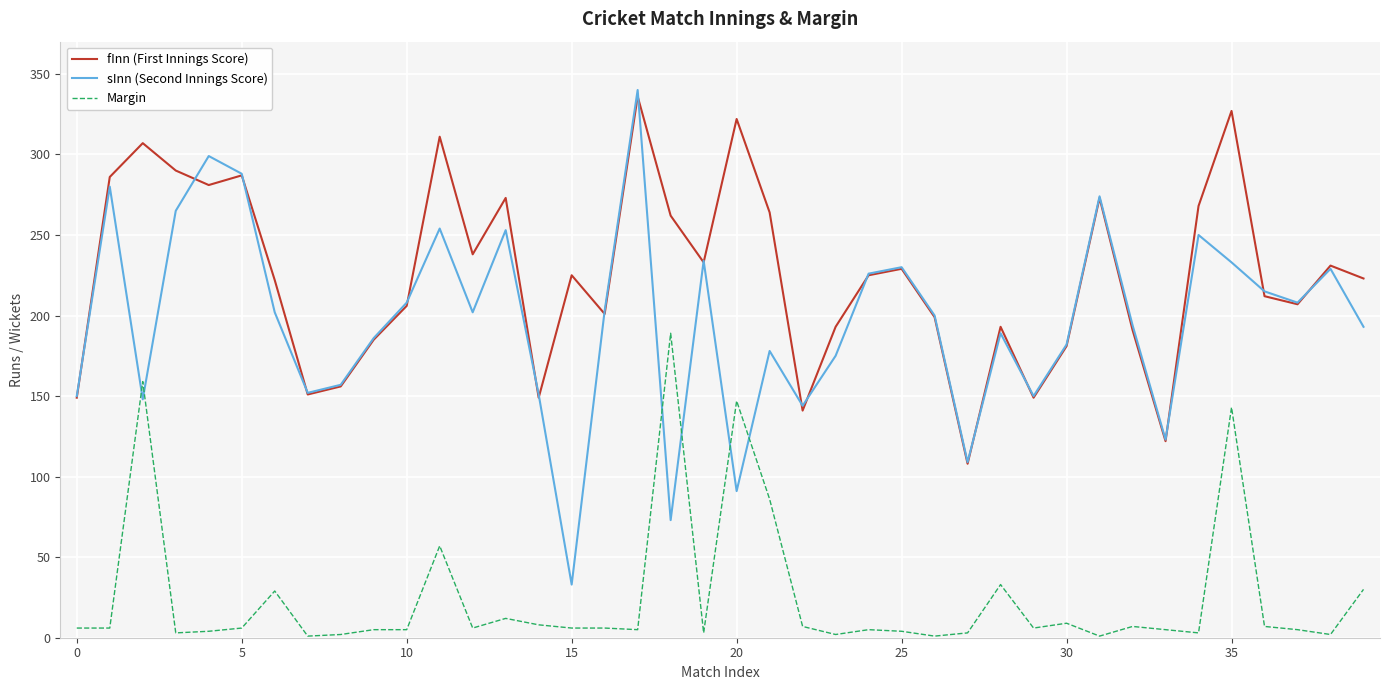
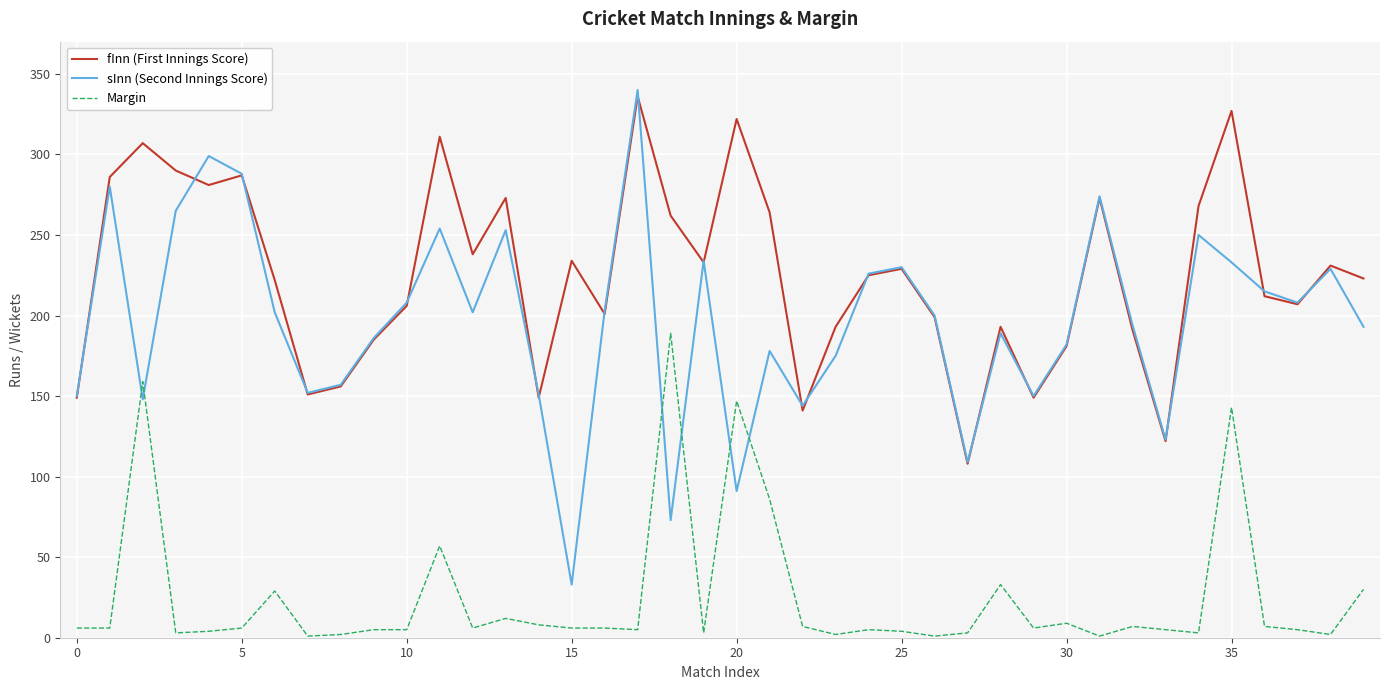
  {
    "fInn (First Innings Score)": {
      "10": 206,
-     "15": 225,
+     "15": 234,
      "20": 322,
      "35": 327
    },
    "sInn (Second Innings Score)": {
      "10": 208,
      "15": 33,
      "20": 91,
      "35": 233
    },
    "Margin": {
      "0": 6,
      "5": 6,
      "10": 5,
      "15": 6,
      "20": 147,
      "25": 4,
      "30": 9,
      "35": 143
    }
  }
